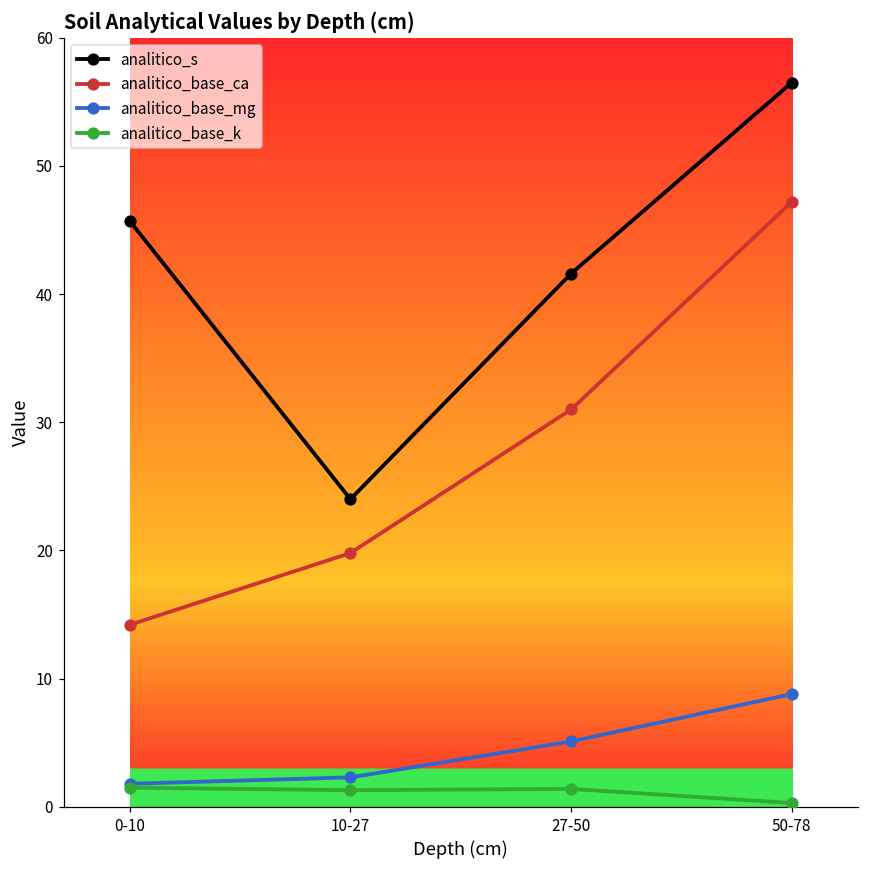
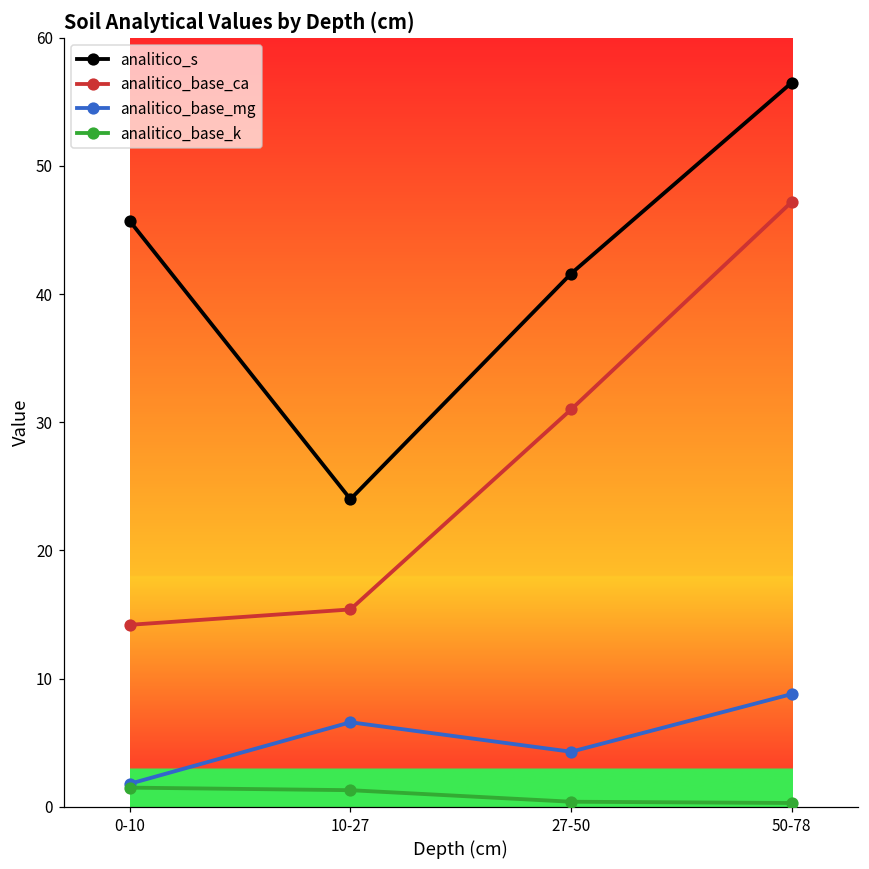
  {
    "analitico_s": {
      "0-10": 45.7,
      "10-27": 24.0,
      "27-50": 41.6,
      "50-78": 56.5
    },
    "analitico_base_ca": {
      "0-10": 14.2,
-     "10-27": 19.8,
+     "10-27": 15.4,
      "27-50": 31.0,
      "50-78": 47.2
    },
    "analitico_base_mg": {
      "0-10": 1.8,
-     "10-27": 2.3,
-     "27-50": 5.1,
+     "10-27": 6.6,
+     "27-50": 4.3,
      "50-78": 8.8
    },
    "analitico_base_k": {
      "0-10": 1.5,
      "10-27": 1.3,
-     "27-50": 1.4,
+     "27-50": 0.4,
      "50-78": 0.3
    }
  }
